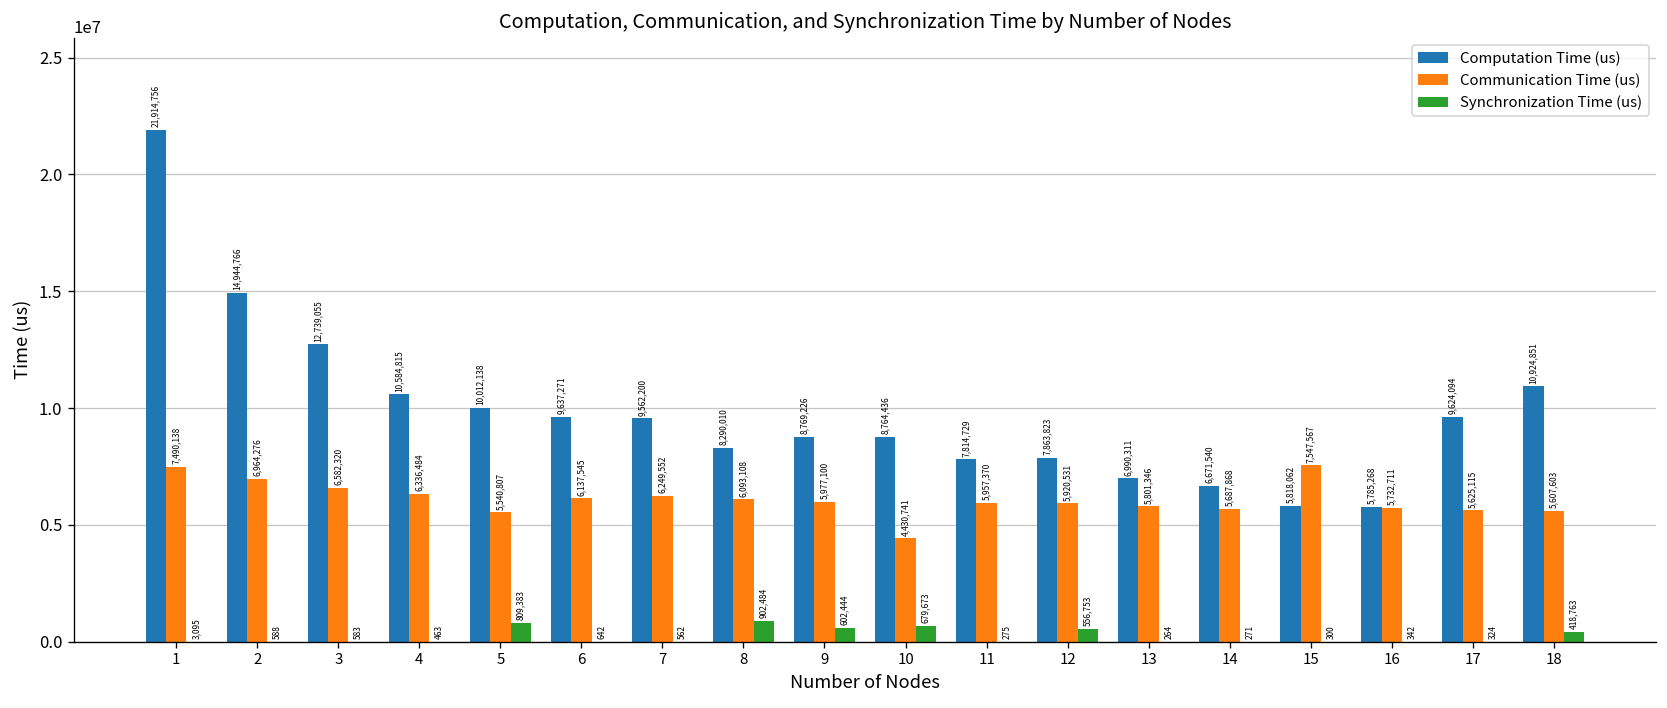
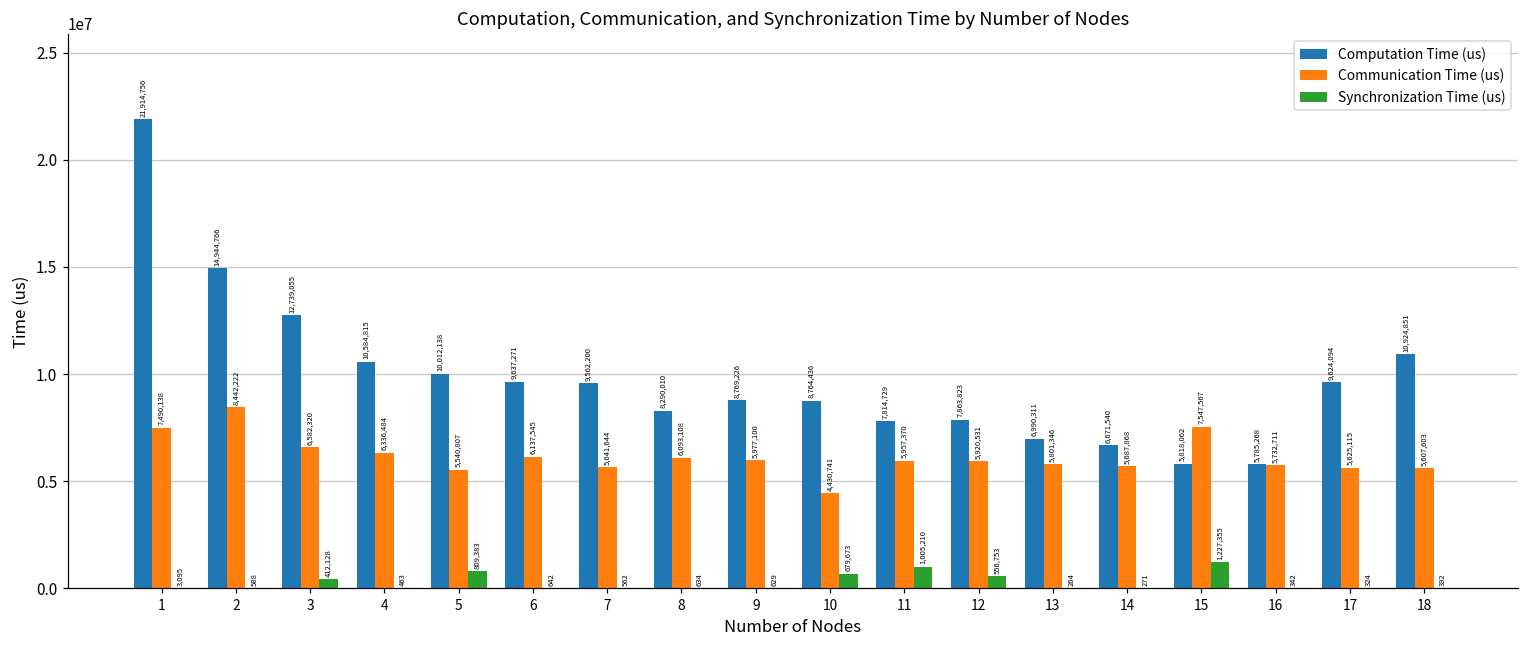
  {
    "Computation Time (us)": {
      "1": "21,914,756",
      "2": "14,944,766",
      "3": "12,739,055",
      "4": "10,584,815",
      "5": "10,012,138",
      "6": "9,637,271",
      "7": "9,562,200",
      "8": "8,290,010",
      "9": "8,769,226",
      "10": "8,764,436",
      "11": "7,814,729",
      "12": "7,863,823",
      "13": "6,990,311",
      "14": "6,671,540",
      "15": "5,818,062",
      "16": "5,785,268",
      "17": "9,624,094",
      "18": "10,924,851"
    },
    "Communication Time (us)": {
      "1": "7,490,138",
-     "2": "6,964,276",
+     "2": "8,442,222",
      "3": "6,582,320",
      "4": "6,336,484",
      "5": "5,540,807",
      "6": "6,137,545",
-     "7": "6,249,552",
+     "7": "5,641,644",
      "8": "6,093,108",
      "9": "5,977,100",
      "10": "4,430,741",
      "11": "5,957,370",
      "12": "5,920,531",
      "13": "5,801,346",
      "14": "5,687,868",
      "15": "7,547,567",
      "16": "5,732,711",
      "17": "5,625,115",
      "18": "5,607,603"
    },
    "Synchronization Time (us)": {
      "1": "3,095",
      "2": "588",
-     "3": "583",
+     "3": "412,128",
      "4": "463",
      "5": "809,383",
      "6": "642",
      "7": "562",
-     "8": "902,484",
-     "9": "602,444",
+     "8": "634",
+     "9": "629",
      "10": "679,673",
-     "11": "275",
+     "11": "1,005,210",
      "12": "556,753",
      "13": "264",
      "14": "271",
-     "15": "300",
+     "15": "1,227,355",
      "16": "342",
      "17": "324",
-     "18": "418,763"
+     "18": "392"
    }
  }
